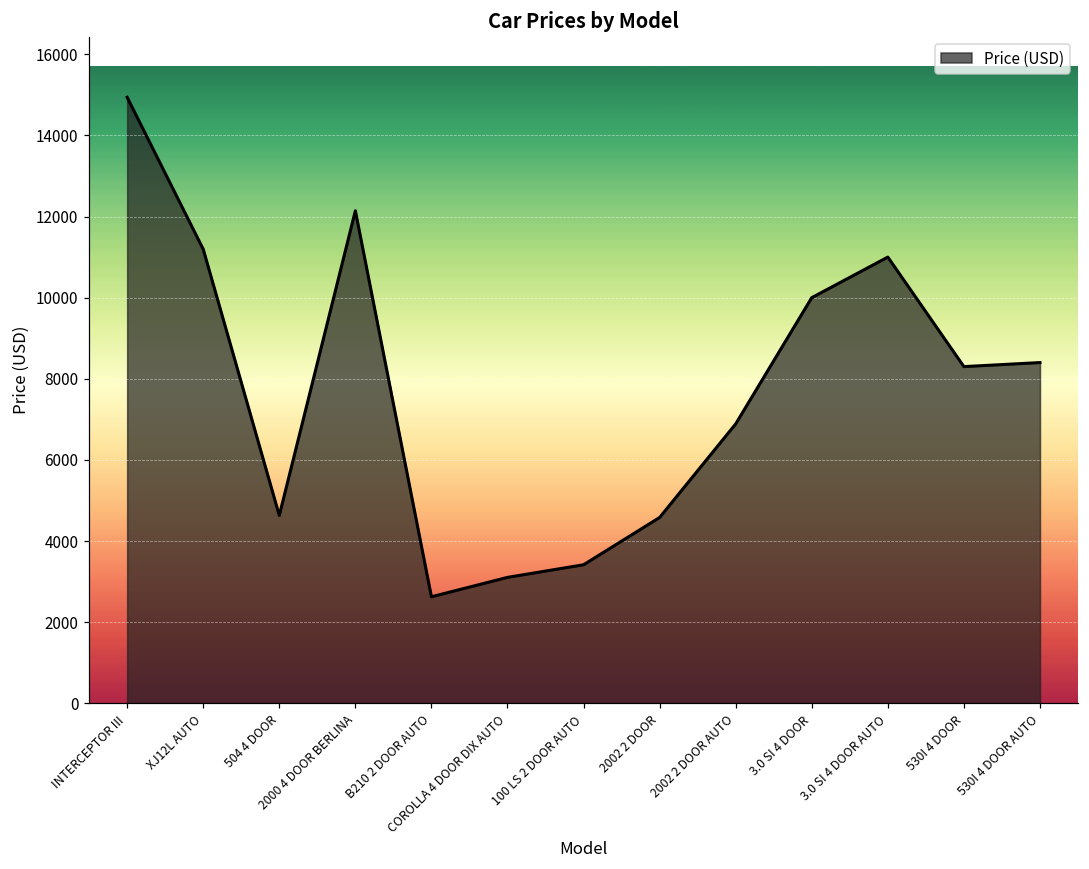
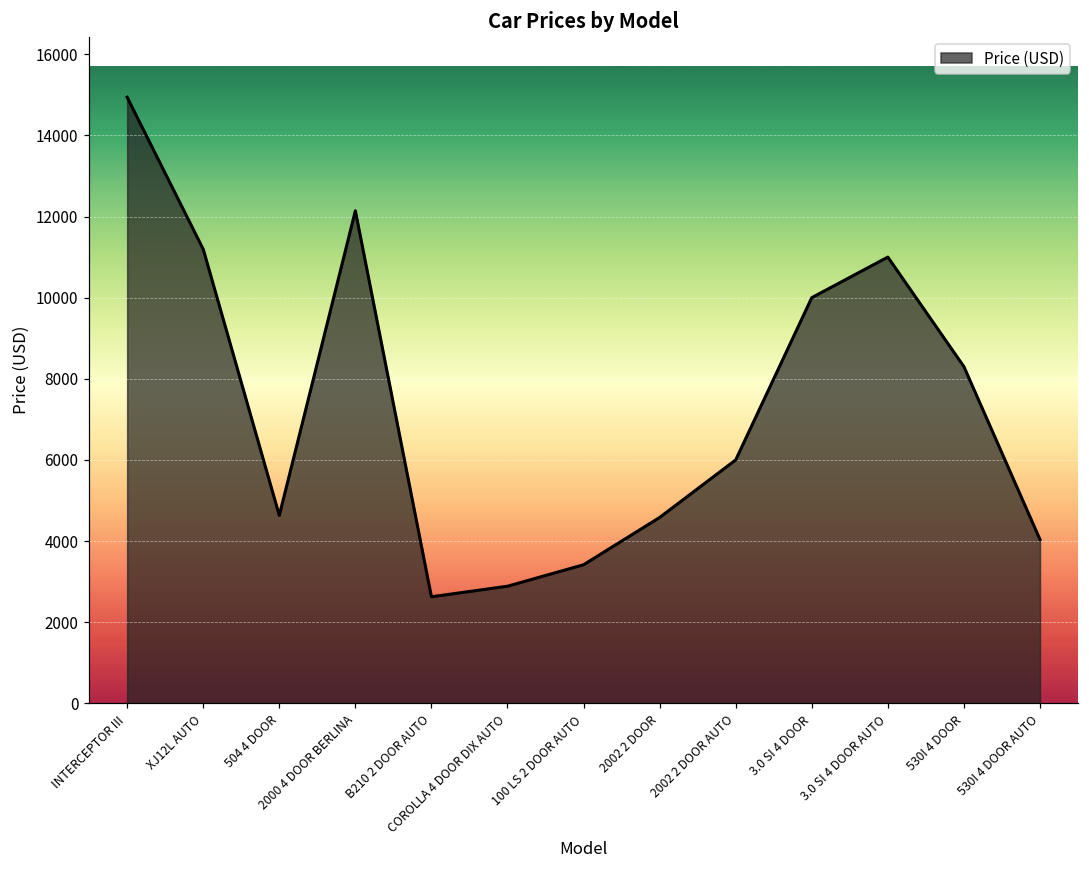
  {
    "INTERCEPTOR III": 14900,
    "XJ12L AUTO": 11200,
    "504 4 DOOR": 4600,
    "2000 4 DOOR BERLINA": 12100,
    "B210 2 DOOR AUTO": 2600,
-   "COROLLA 4 DOOR DIX AUTO": 3100,
+   "COROLLA 4 DOOR DIX AUTO": 2900,
    "100 LS 2 DOOR AUTO": 3400,
    "2002 2 DOOR": 4600,
-   "2002 2 DOOR AUTO": 6900,
+   "2002 2 DOOR AUTO": 6000,
    "3.0 SI 4 DOOR": 10000,
    "3.0 SI 4 DOOR AUTO": 11000,
    "530I 4 DOOR": 8300,
-   "530I 4 DOOR AUTO": 8400
+   "530I 4 DOOR AUTO": 4000
  }
